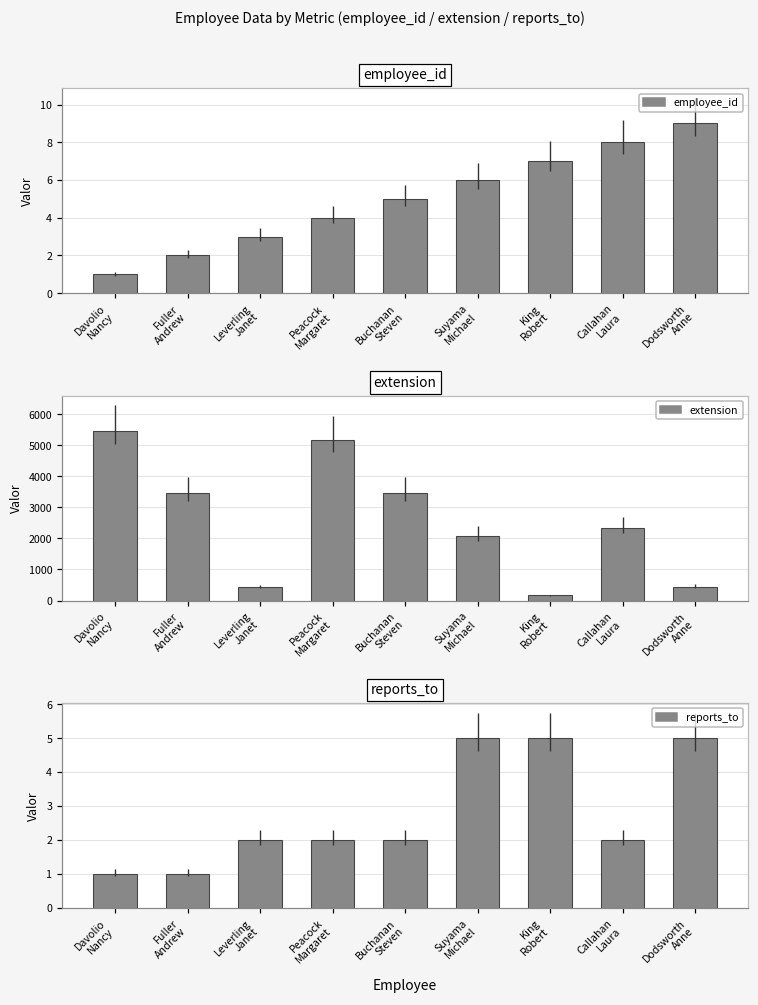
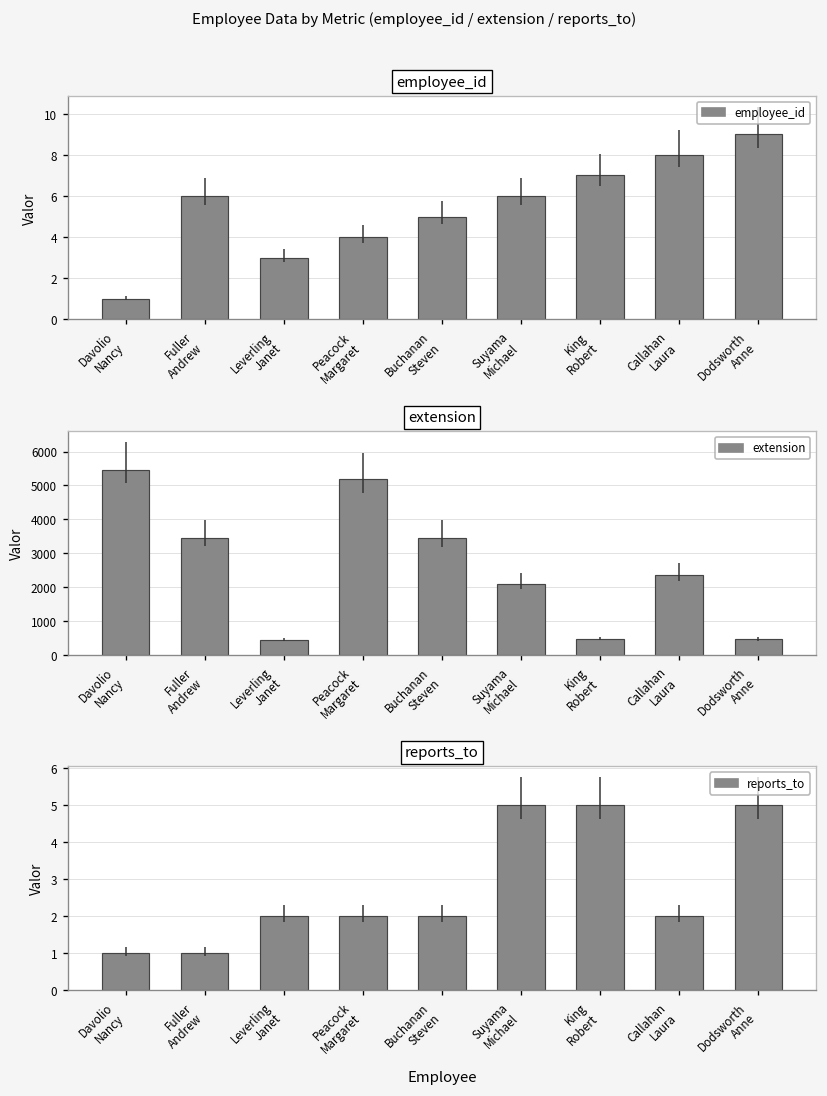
  {
    "employee_id": {
      "Davolio Nancy": 1,
-     "Fuller Andrew": 2,
+     "Fuller Andrew": 6,
      "Leverling Janet": 3,
      "Peacock Margaret": 4,
      "Buchanan Steven": 5,
      "Suyama Michael": 6,
      "King Robert": 7,
      "Callahan Laura": 8,
      "Dodsworth Anne": 9
    },
    "extension": {
      "Davolio Nancy": 5500,
      "Fuller Andrew": 3500,
      "Leverling Janet": 400,
      "Peacock Margaret": 5200,
      "Buchanan Steven": 3500,
      "Suyama Michael": 2100,
-     "King Robert": 200,
+     "King Robert": 500,
      "Callahan Laura": 2300,
      "Dodsworth Anne": 500
    },
    "reports_to": {
      "Davolio Nancy": 1.0,
      "Fuller Andrew": 1.0,
      "Leverling Janet": 2.0,
      "Peacock Margaret": 2.0,
      "Buchanan Steven": 2.0,
      "Suyama Michael": 5.0,
      "King Robert": 5.0,
      "Callahan Laura": 2.0,
      "Dodsworth Anne": 5.0
    }
  }
